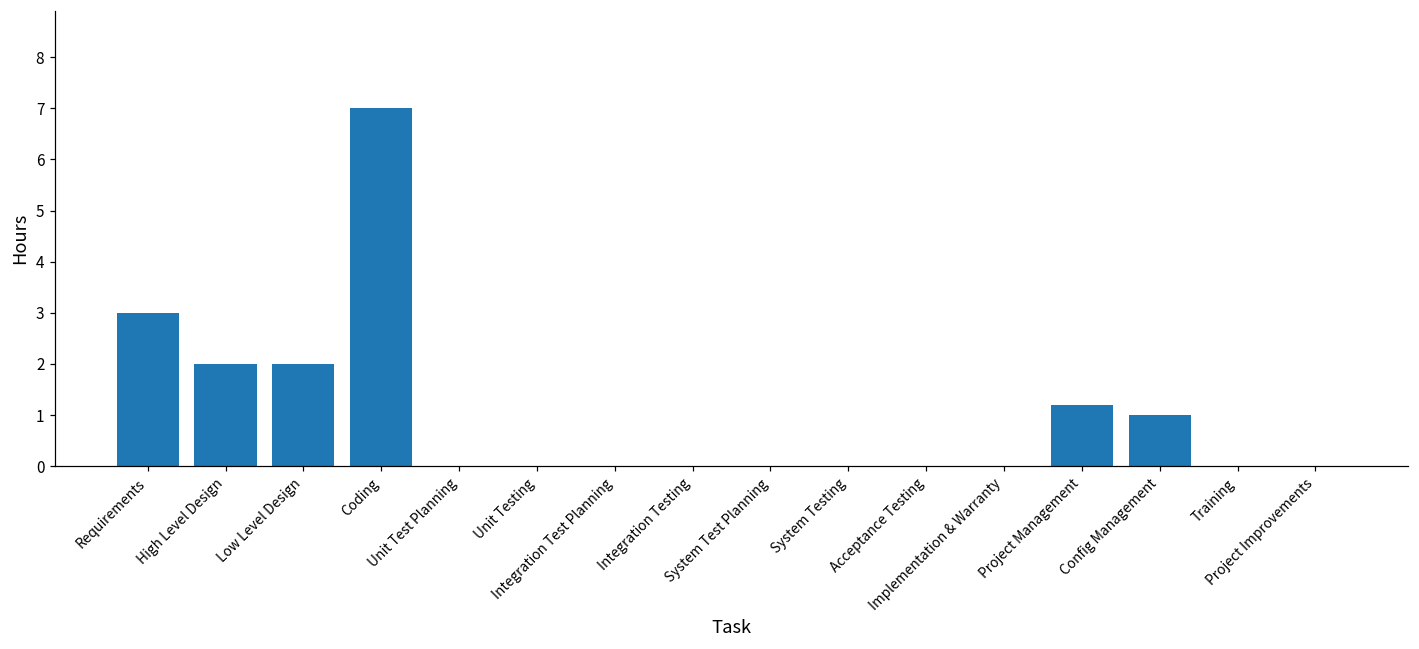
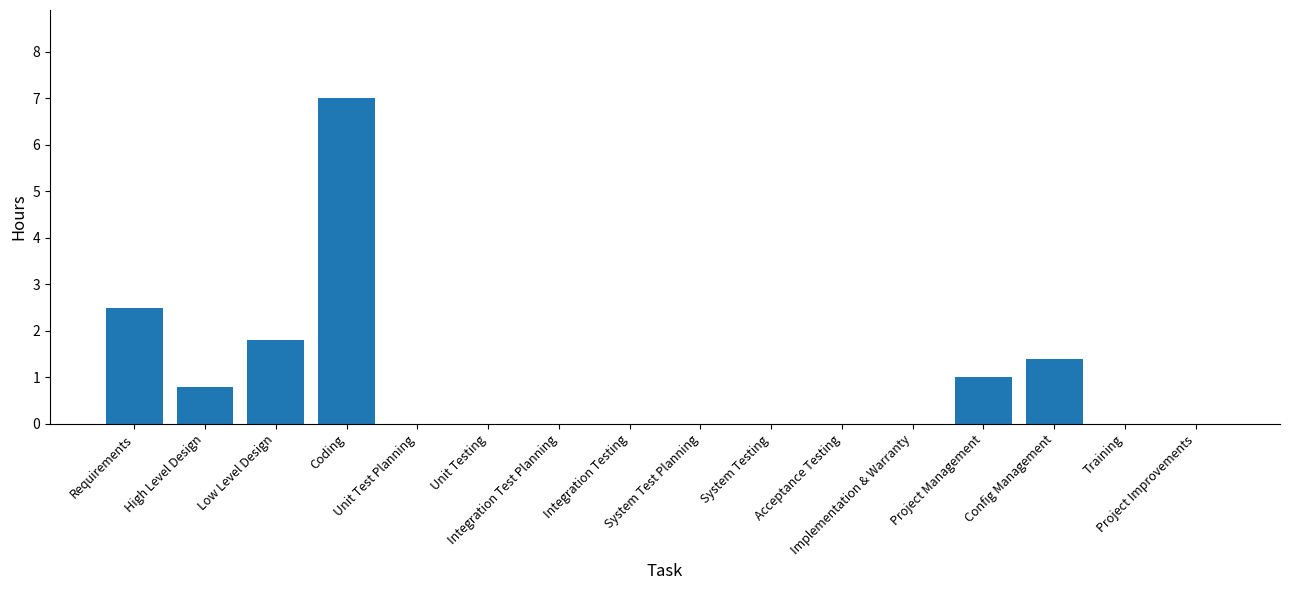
  {
-   "Requirements": 3.0,
-   "High Level Design": 2.0,
-   "Low Level Design": 2.0,
+   "Requirements": 2.5,
+   "High Level Design": 0.8,
+   "Low Level Design": 1.8,
    "Coding": 7.0,
    "Unit Test Planning": 0.0,
    "Unit Testing": 0.0,
    "Integration Test Planning": 0.0,
    "Integration Testing": 0.0,
    "System Test Planning": 0.0,
    "System Testing": 0.0,
    "Acceptance Testing": 0.0,
    "Implementation & Warranty": 0.0,
-   "Project Management": 1.2,
-   "Config Management": 1.0,
+   "Project Management": 1.0,
+   "Config Management": 1.4,
    "Training": 0.0,
    "Project Improvements": 0.0
  }
